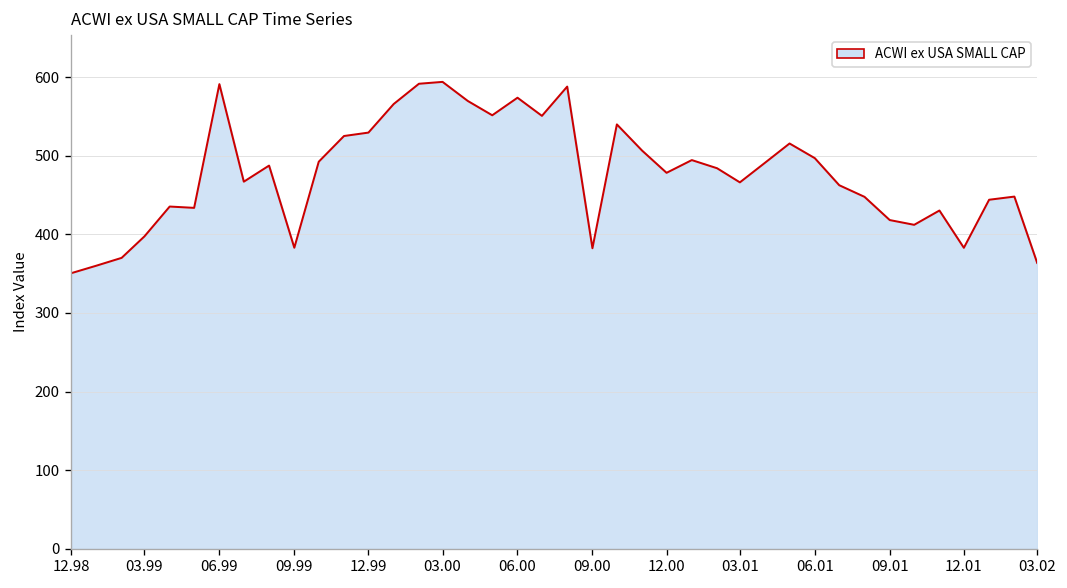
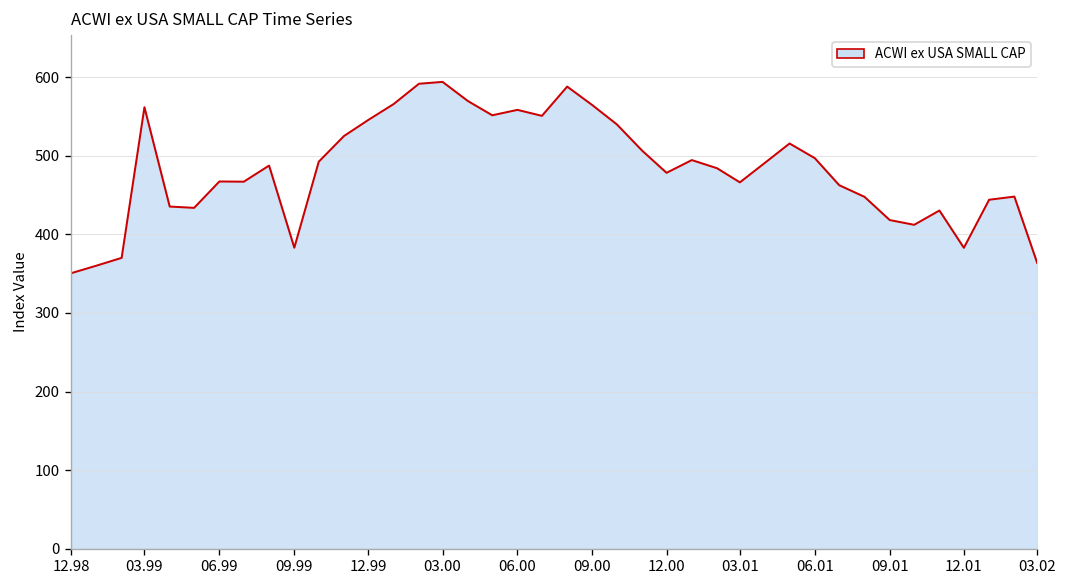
  {
    "12.98": 350,
-   "03.99": 400,
-   "06.99": 590,
+   "03.99": 560,
+   "06.99": 470,
    "09.99": 380,
-   "12.99": 530,
+   "12.99": 550,
    "03.00": 590,
-   "06.00": 570,
-   "09.00": 380,
+   "06.00": 560,
+   "09.00": 560,
    "12.00": 480,
    "03.01": 470,
    "06.01": 500,
    "09.01": 420,
    "12.01": 380,
    "03.02": 360
  }
